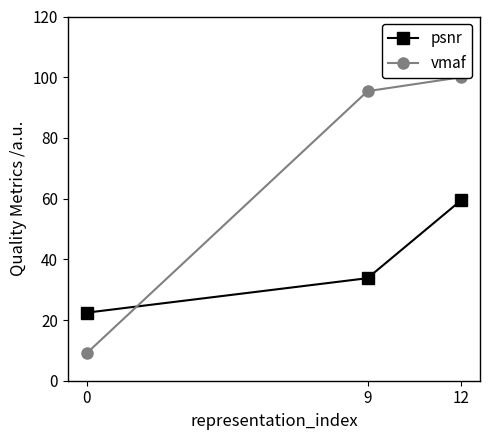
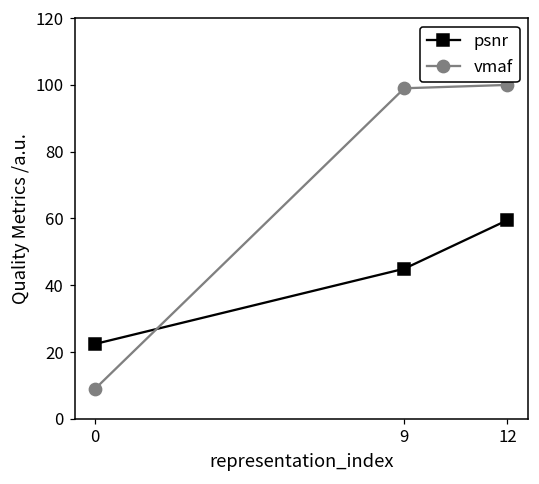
  {
    "psnr": {
      "0": 22,
-     "9": 34,
+     "9": 45,
      "12": 59
    },
    "vmaf": {
      "0": 9,
-     "9": 95
+     "9": 99
    }
  }
